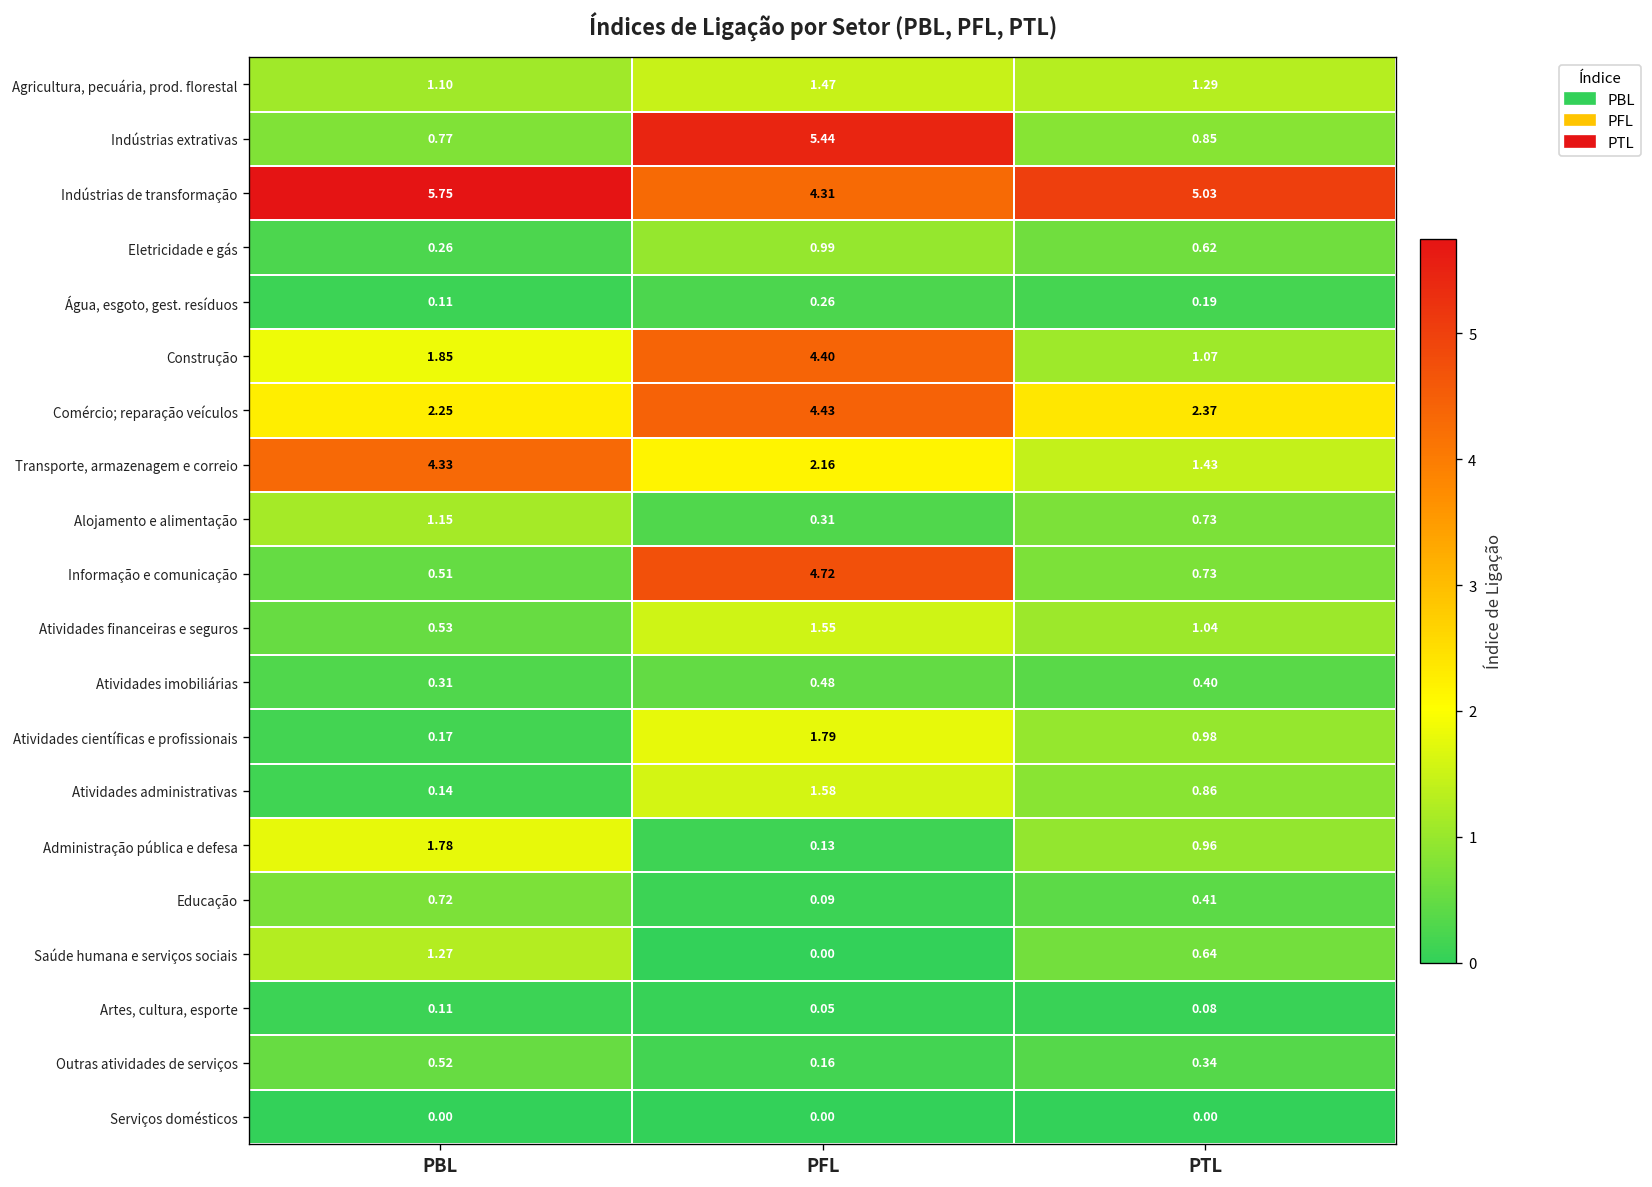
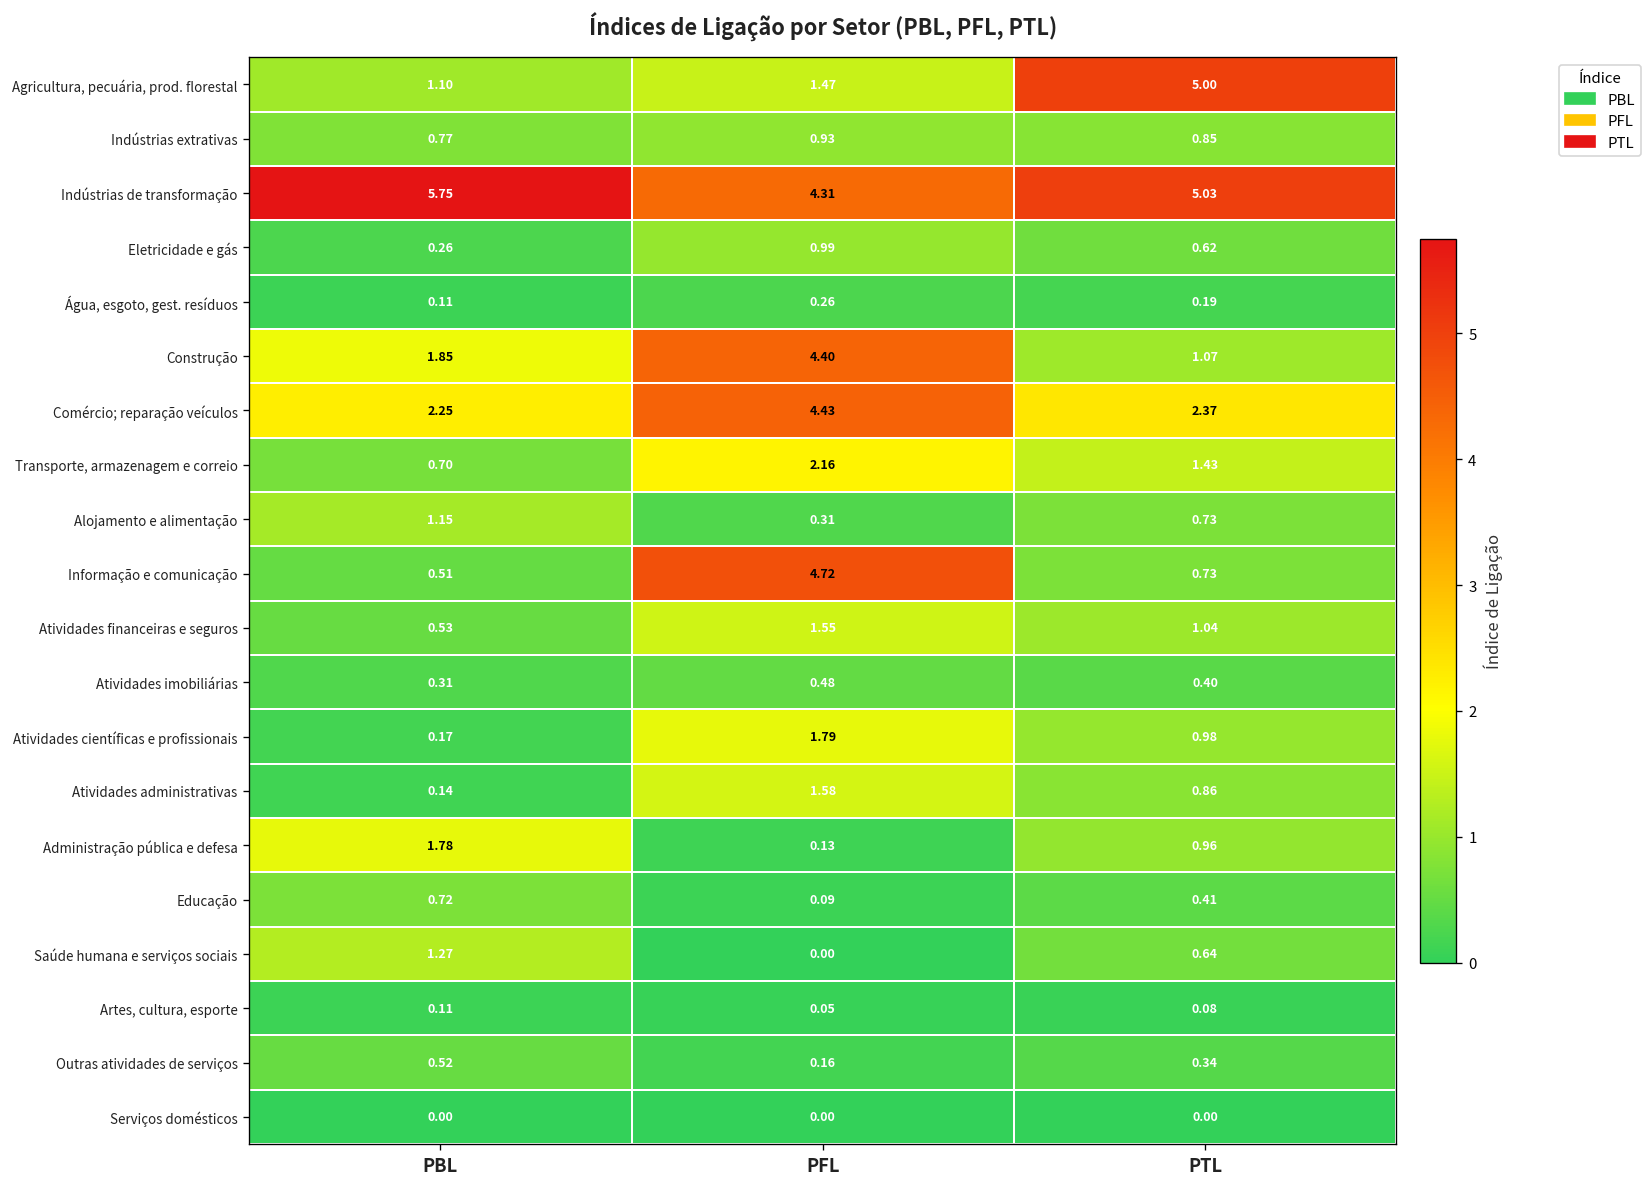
  {
    "Agricultura, pecuária, prod. florestal": {
      "PBL": 1.10,
      "PFL": 1.47,
-     "PTL": 1.29
+     "PTL": 5.00
    },
    "Indústrias extrativas": {
      "PBL": 0.77,
-     "PFL": 5.44,
+     "PFL": 0.93,
      "PTL": 0.85
    },
    "Indústrias de transformação": {
      "PBL": 5.75,
      "PFL": 4.31,
      "PTL": 5.03
    },
    "Eletricidade e gás": {
      "PBL": 0.26,
      "PFL": 0.99,
      "PTL": 0.62
    },
    "Água, esgoto, gest. resíduos": {
      "PBL": 0.11,
      "PFL": 0.26,
      "PTL": 0.19
    },
    "Construção": {
      "PBL": 1.85,
      "PFL": 4.40,
      "PTL": 1.07
    },
    "Comércio; reparação veículos": {
      "PBL": 2.25,
      "PFL": 4.43,
      "PTL": 2.37
    },
    "Transporte, armazenagem e correio": {
-     "PBL": 4.33,
+     "PBL": 0.70,
      "PFL": 2.16,
      "PTL": 1.43
    },
    "Alojamento e alimentação": {
      "PBL": 1.15,
      "PFL": 0.31,
      "PTL": 0.73
    },
    "Informação e comunicação": {
      "PBL": 0.51,
      "PFL": 4.72,
      "PTL": 0.73
    },
    "Atividades financeiras e seguros": {
      "PBL": 0.53,
      "PFL": 1.55,
      "PTL": 1.04
    },
    "Atividades imobiliárias": {
      "PBL": 0.31,
      "PFL": 0.48,
      "PTL": 0.40
    },
    "Atividades científicas e profissionais": {
      "PBL": 0.17,
      "PFL": 1.79,
      "PTL": 0.98
    },
    "Atividades administrativas": {
      "PBL": 0.14,
      "PFL": 1.58,
      "PTL": 0.86
    },
    "Administração pública e defesa": {
      "PBL": 1.78,
      "PFL": 0.13,
      "PTL": 0.96
    },
    "Educação": {
      "PBL": 0.72,
      "PFL": 0.09,
      "PTL": 0.41
    },
    "Saúde humana e serviços sociais": {
      "PBL": 1.27,
      "PFL": 0.00,
      "PTL": 0.64
    },
    "Artes, cultura, esporte": {
      "PBL": 0.11,
      "PFL": 0.05,
      "PTL": 0.08
    },
    "Outras atividades de serviços": {
      "PBL": 0.52,
      "PFL": 0.16,
      "PTL": 0.34
    },
    "Serviços domésticos": {
      "PBL": 0.00,
      "PFL": 0.00,
      "PTL": 0.00
    }
  }
